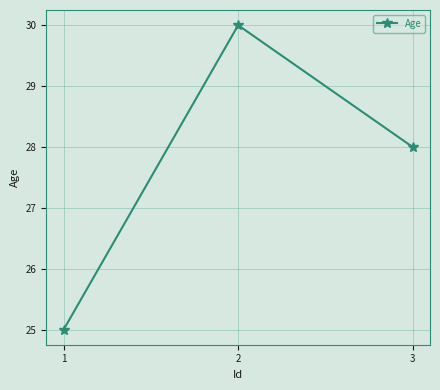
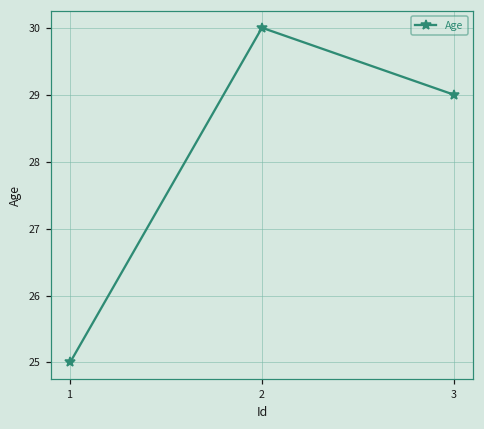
  {
    "1": 25,
    "2": 30,
-   "3": 28
+   "3": 29
  }
